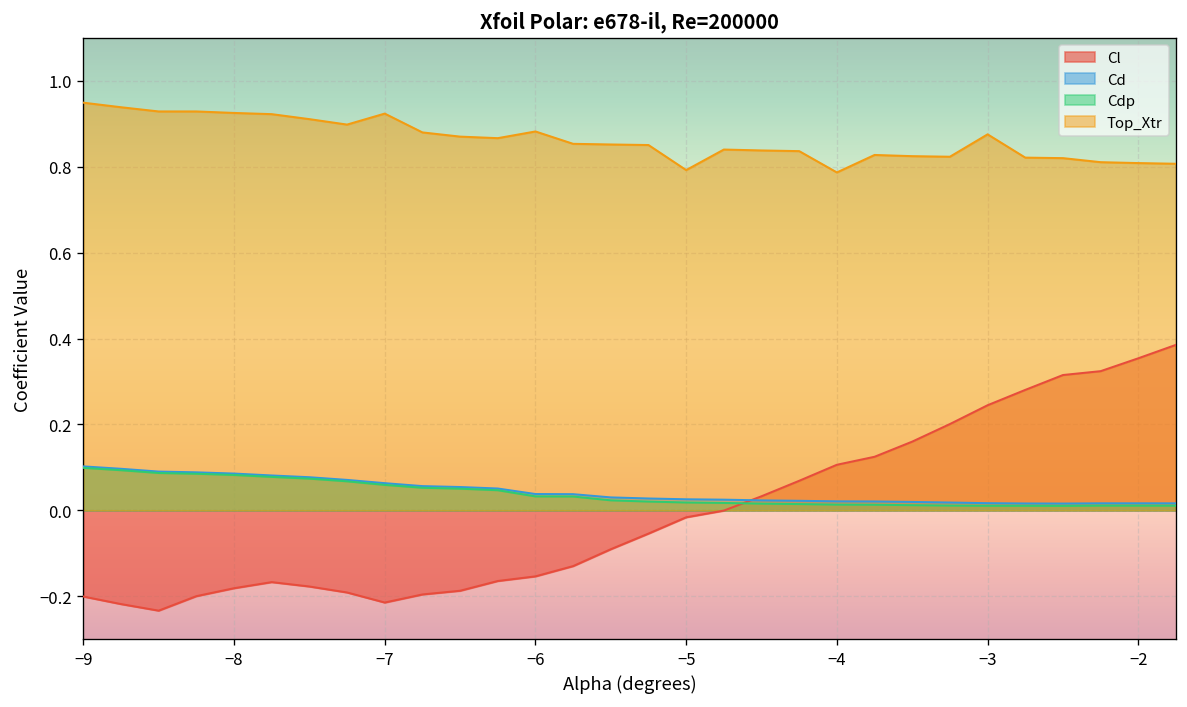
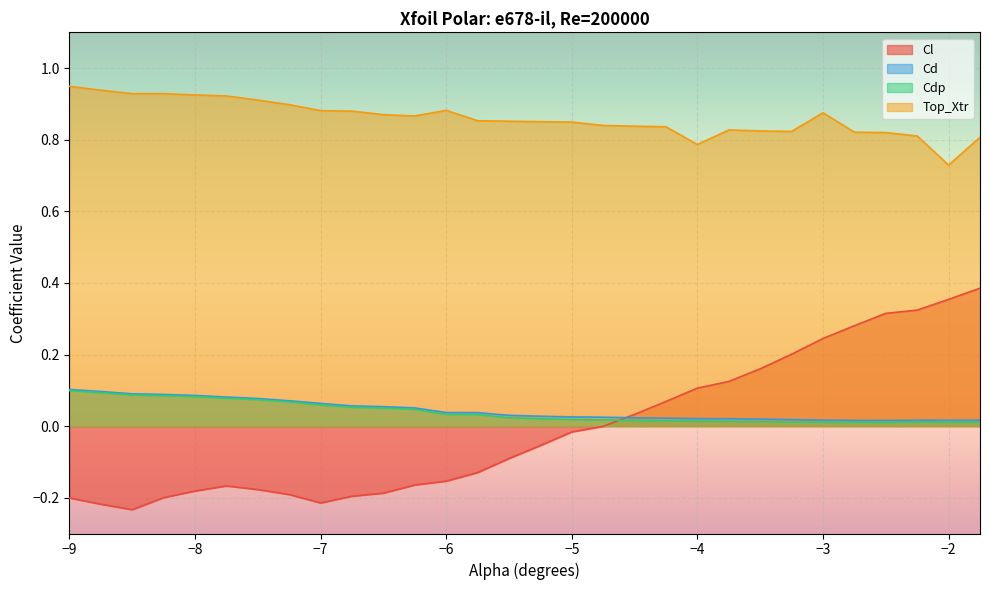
  {
    "Cd": {
      "−5": 0.03,
      "−4": 0.02
    },
    "Cdp": {
      "−5": 0.02,
      "−4": 0.01
    },
    "Top_Xtr": {
      "−9": 0.95,
      "−8": 0.93,
-     "−7": 0.92,
+     "−7": 0.88,
      "−6": 0.88,
-     "−5": 0.79,
+     "−5": 0.85,
      "−4": 0.79,
      "−3": 0.88,
-     "−2": 0.81
+     "−2": 0.73
    }
  }
